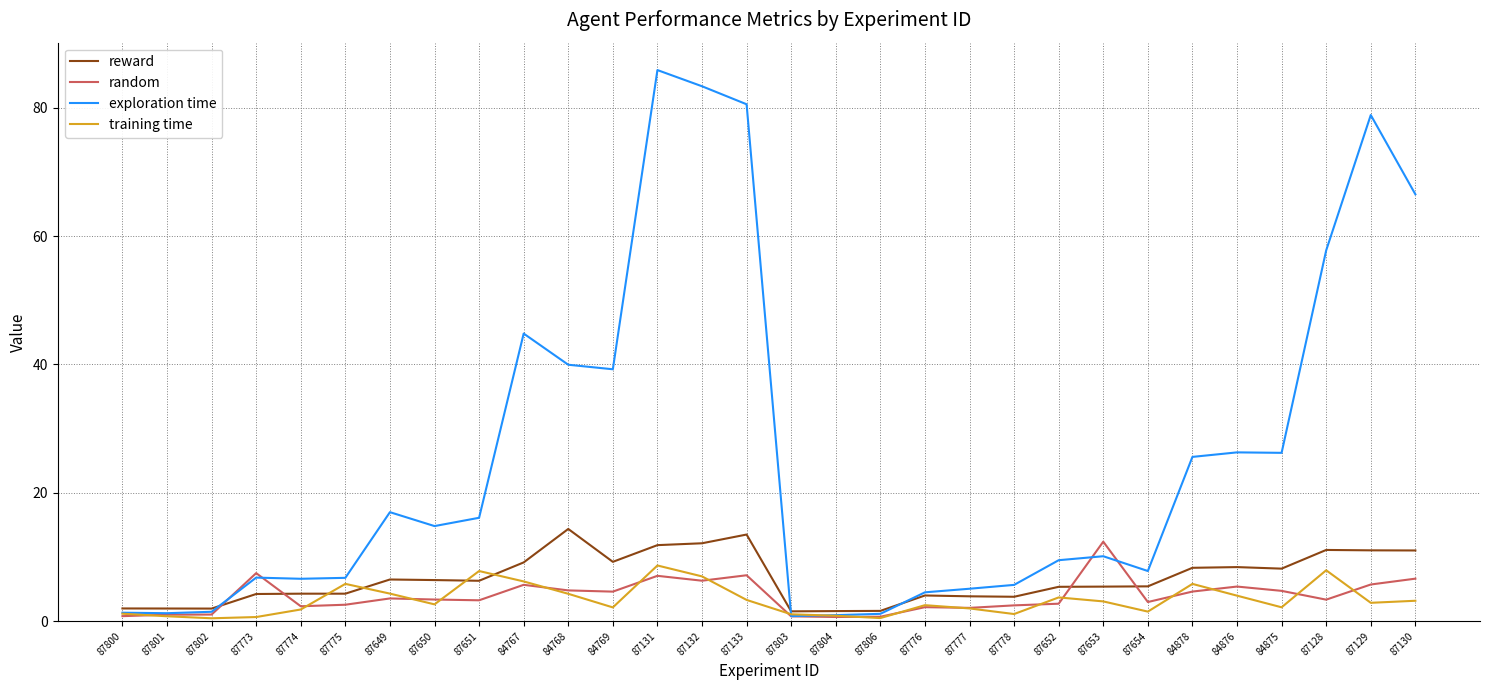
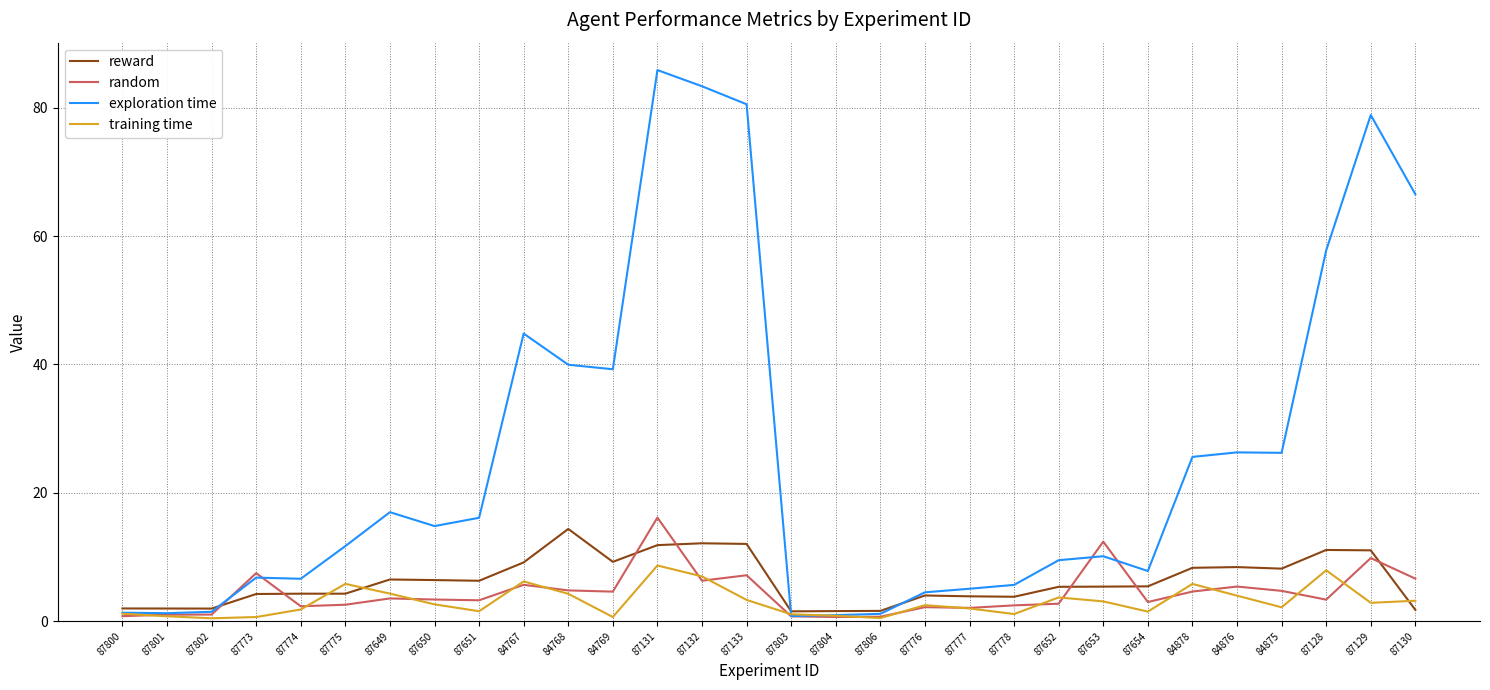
  {
    "reward": {
      "87800": 2,
      "87801": 2,
      "87802": 2,
      "87773": 4,
      "87774": 4,
      "87775": 4,
      "87649": 7,
      "87650": 6,
      "87651": 6,
      "84767": 9,
      "84768": 14,
      "84769": 9,
      "87131": 12,
      "87132": 12,
-     "87133": 14,
+     "87133": 12,
      "87803": 2,
      "87804": 2,
      "87806": 2,
      "87776": 4,
      "87777": 4,
      "87778": 4,
      "87652": 5,
      "87653": 5,
      "87654": 5,
      "84878": 8,
      "84876": 8,
      "84875": 8,
      "87128": 11,
      "87129": 11,
-     "87130": 11
+     "87130": 2
    },
    "random": {
      "87802": 1,
      "87773": 8,
      "87774": 2,
      "87775": 3,
      "87649": 4,
      "87650": 3,
      "87651": 3,
      "84767": 6,
      "84768": 5,
      "84769": 5,
-     "87131": 7,
+     "87131": 16,
      "87132": 6,
      "87133": 7,
      "87778": 2,
      "87652": 3,
      "87653": 12,
      "87654": 3,
      "84878": 5,
      "84876": 5,
      "84875": 5,
      "87128": 3,
-     "87129": 6,
+     "87129": 10,
      "87130": 7
    },
    "exploration time": {
      "87802": 1,
      "87773": 7,
      "87774": 7,
-     "87775": 7,
+     "87775": 12,
      "87649": 17,
      "87650": 15,
      "87651": 16,
      "84767": 45,
      "84768": 40,
      "84769": 39,
      "87131": 86,
      "87132": 83,
      "87133": 81,
      "87806": 1,
      "87776": 5,
      "87777": 5,
      "87778": 6,
      "87652": 10,
      "87653": 10,
      "87654": 8,
      "84878": 26,
      "84876": 26,
      "84875": 26,
      "87128": 58,
      "87129": 79,
      "87130": 67
    },
    "training time": {
      "87802": 0,
      "87773": 1,
      "87774": 2,
      "87775": 6,
      "87649": 4,
      "87650": 3,
-     "87651": 8,
+     "87651": 2,
      "84767": 6,
      "84768": 4,
-     "84769": 2,
+     "84769": 1,
      "87131": 9,
      "87132": 7,
      "87133": 3,
      "87778": 1,
      "87652": 4,
      "87653": 3,
      "87654": 2,
      "84878": 6,
      "84876": 4,
      "84875": 2,
      "87128": 8,
      "87129": 3,
      "87130": 3
    }
  }
